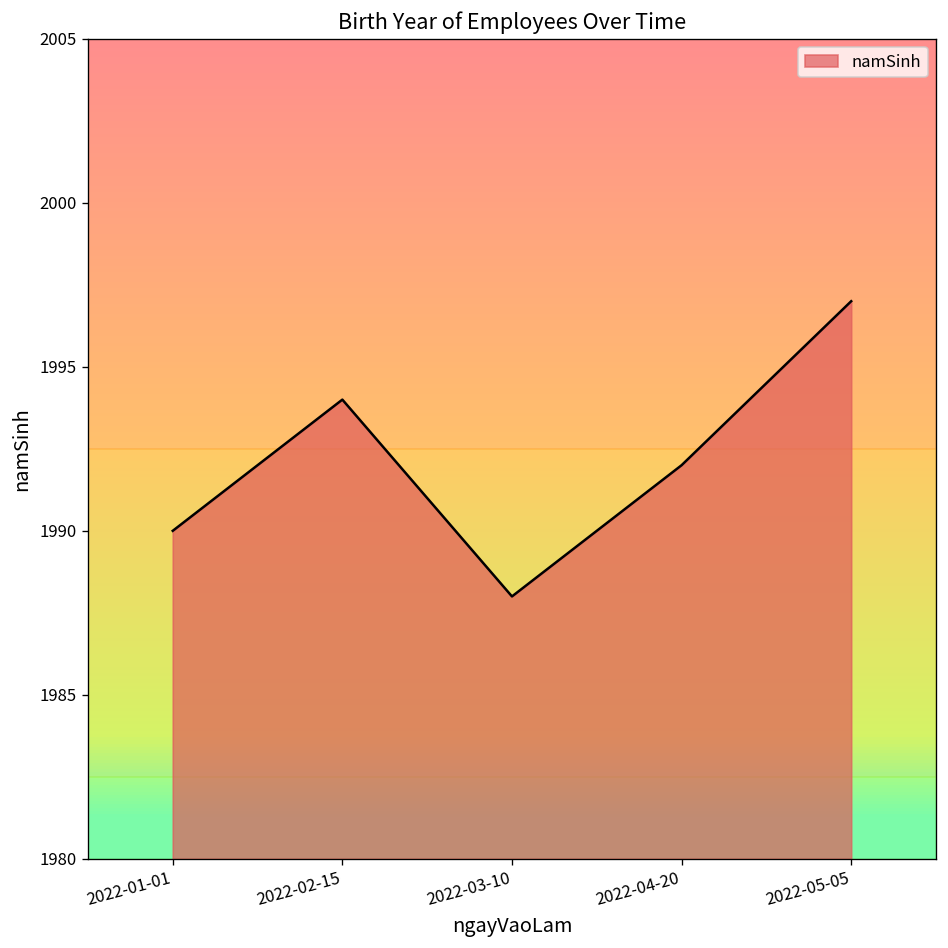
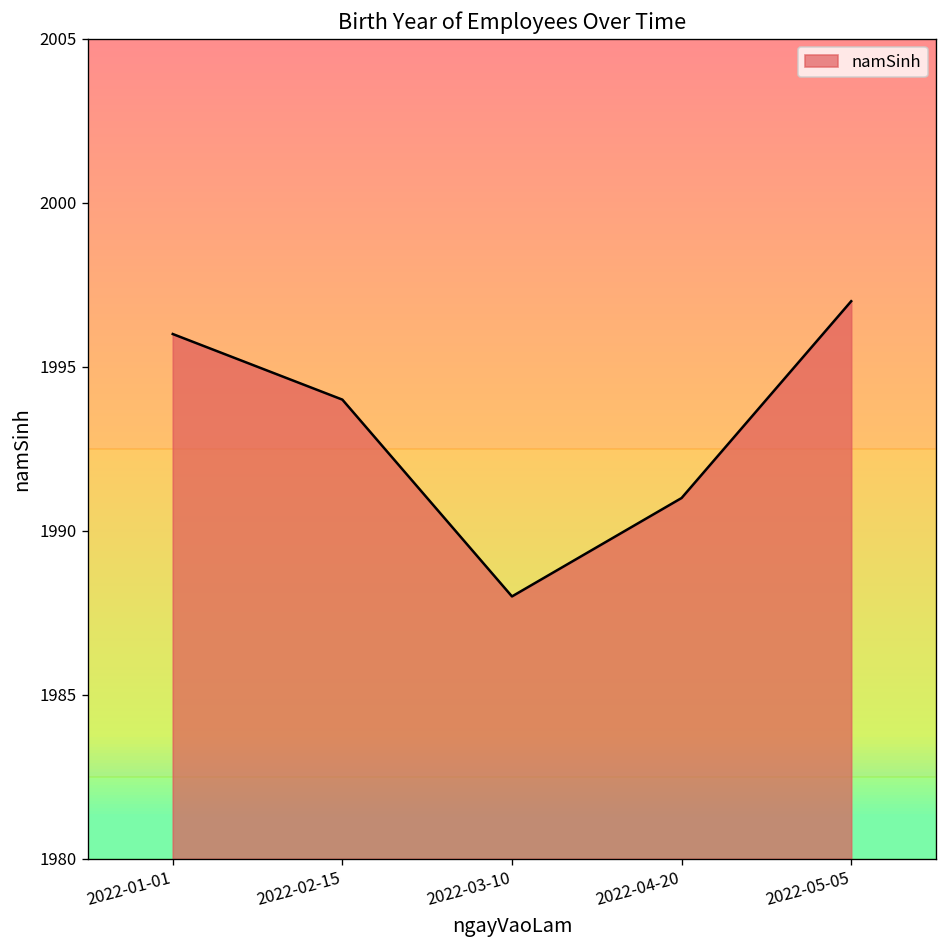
  {
-   "2022-01-01": 1990,
+   "2022-01-01": 1996,
    "2022-02-15": 1994,
    "2022-03-10": 1988,
-   "2022-04-20": 1992,
+   "2022-04-20": 1991,
    "2022-05-05": 1997
  }
